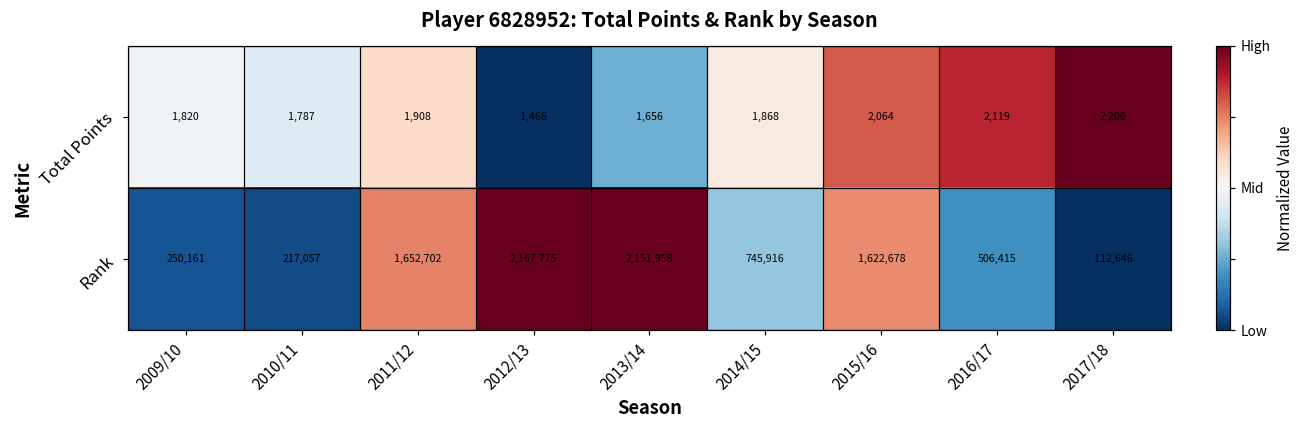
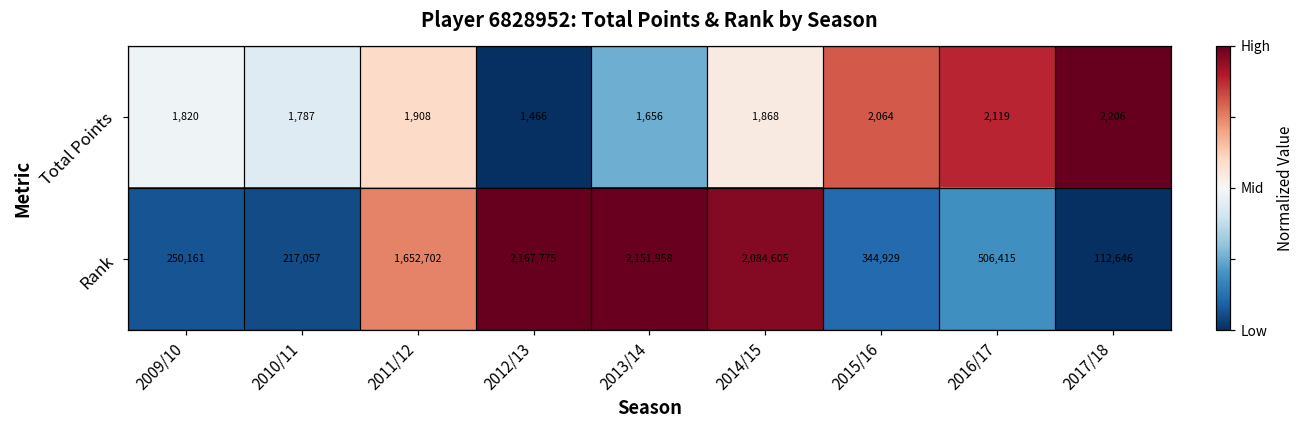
  {
    "Total Points": {
      "2009/10": "1,820",
      "2010/11": "1,787",
      "2011/12": "1,908",
      "2012/13": "1,466",
      "2013/14": "1,656",
      "2014/15": "1,868",
      "2015/16": "2,064",
      "2016/17": "2,119",
      "2017/18": "2,206"
    },
    "Rank": {
      "2009/10": "250,161",
      "2010/11": "217,057",
      "2011/12": "1,652,702",
      "2012/13": "2,167,775",
      "2013/14": "2,151,958",
-     "2014/15": "745,916",
-     "2015/16": "1,622,678",
+     "2014/15": "2,084,605",
+     "2015/16": "344,929",
      "2016/17": "506,415",
      "2017/18": "112,646"
    }
  }
